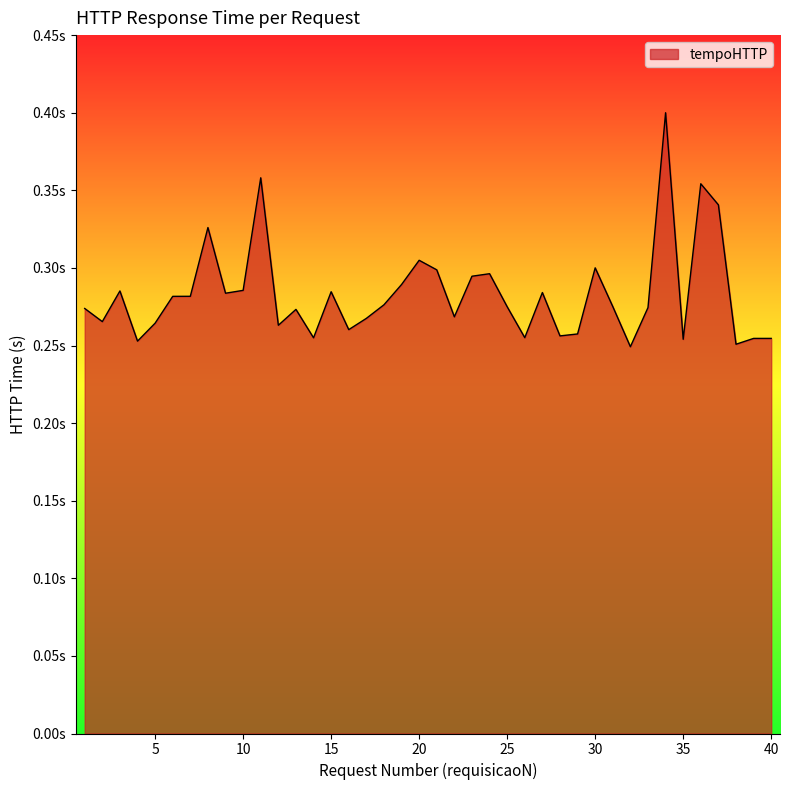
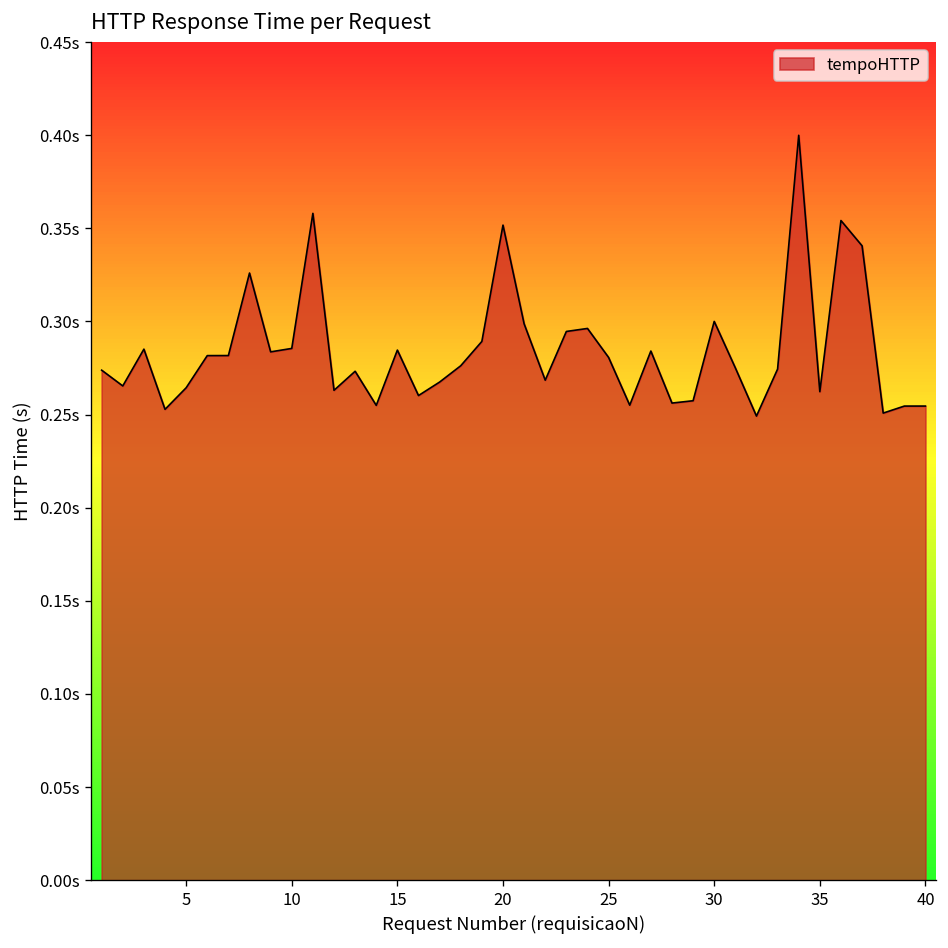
  {
    "5": "0.264s",
    "10": "0.286s",
    "15": "0.285s",
-   "20": "0.305s",
-   "25": "0.275s",
+   "20": "0.352s",
+   "25": "0.281s",
    "30": "0.300s",
-   "35": "0.254s",
+   "35": "0.262s",
    "40": "0.255s"
  }
